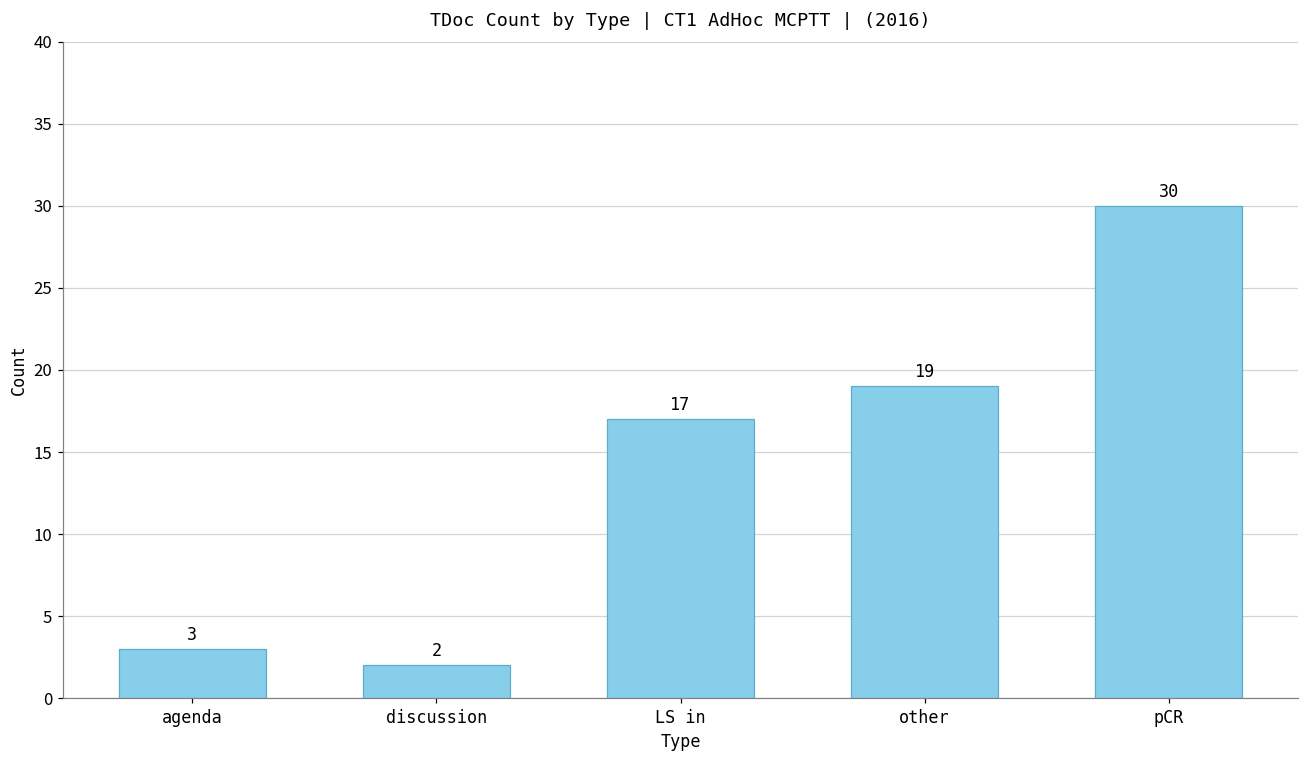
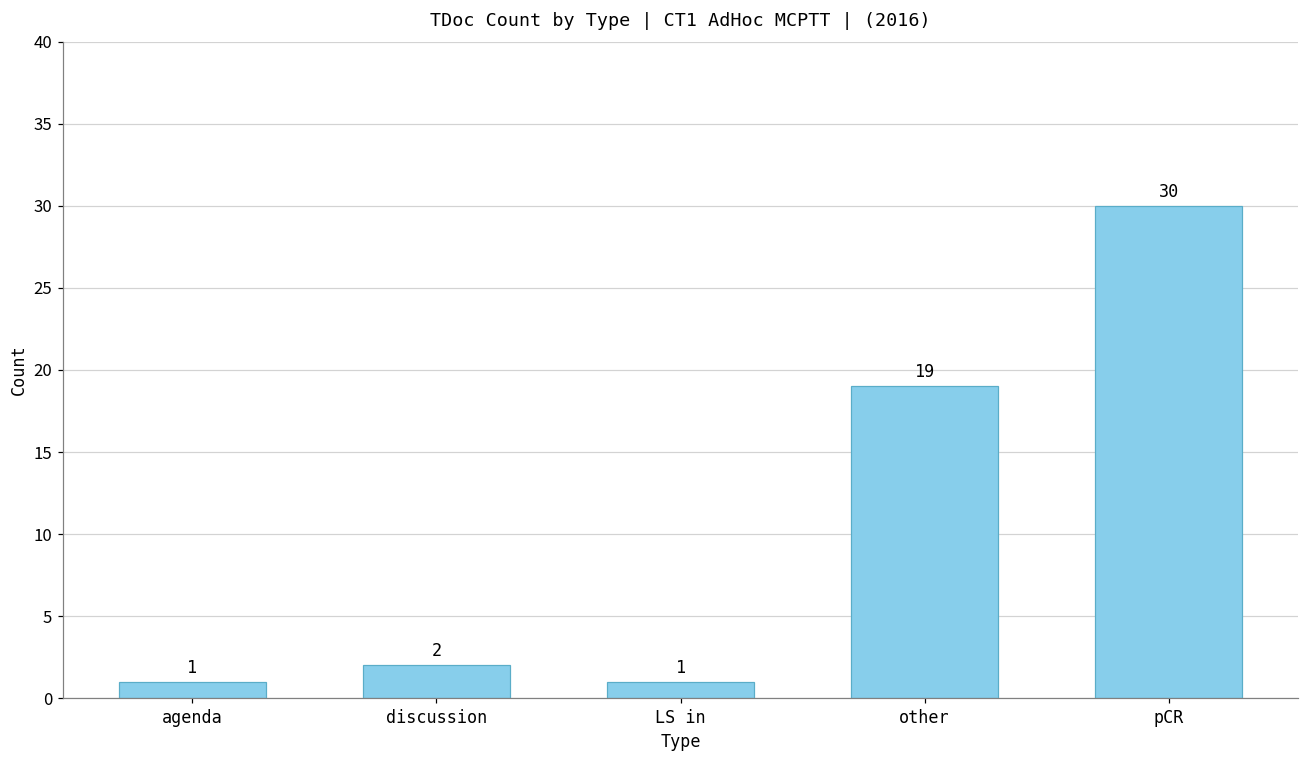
  {
-   "agenda": 3,
+   "agenda": 1,
    "discussion": 2,
-   "LS in": 17,
+   "LS in": 1,
    "other": 19,
    "pCR": 30
  }
